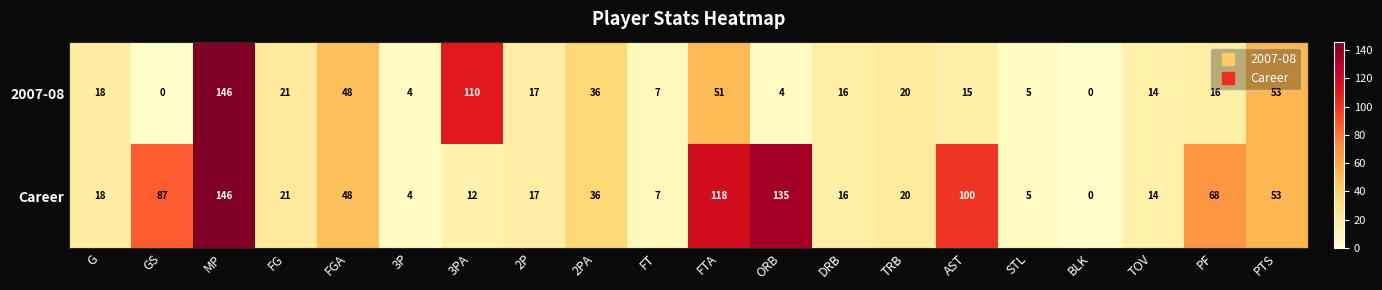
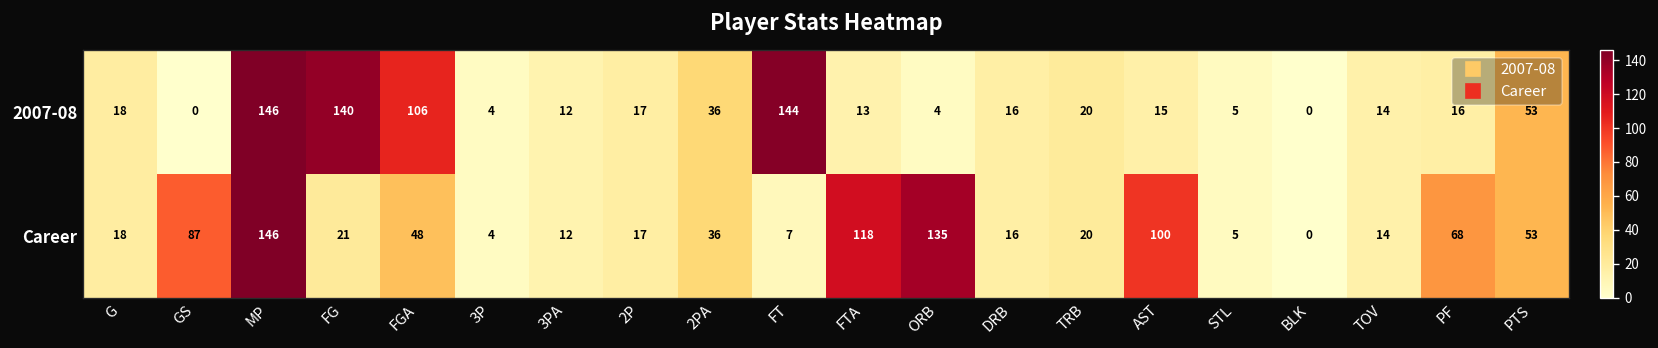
  {
    "2007-08": {
      "G": 18,
      "GS": 0,
      "MP": 146,
-     "FG": 21,
-     "FGA": 48,
+     "FG": 140,
+     "FGA": 106,
      "3P": 4,
-     "3PA": 110,
+     "3PA": 12,
      "2P": 17,
      "2PA": 36,
-     "FT": 7,
-     "FTA": 51,
+     "FT": 144,
+     "FTA": 13,
      "ORB": 4,
      "DRB": 16,
      "TRB": 20,
      "AST": 15,
      "STL": 5,
      "BLK": 0,
      "TOV": 14
    },
    "Career": {
      "G": 18,
      "GS": 87,
      "MP": 146,
      "FG": 21,
      "FGA": 48,
      "3P": 4,
      "3PA": 12,
      "2P": 17,
      "2PA": 36,
      "FT": 7,
      "FTA": 118,
      "ORB": 135,
      "DRB": 16,
      "TRB": 20,
      "AST": 100,
      "STL": 5,
      "BLK": 0,
      "TOV": 14,
      "PF": 68,
      "PTS": 53
    }
  }
